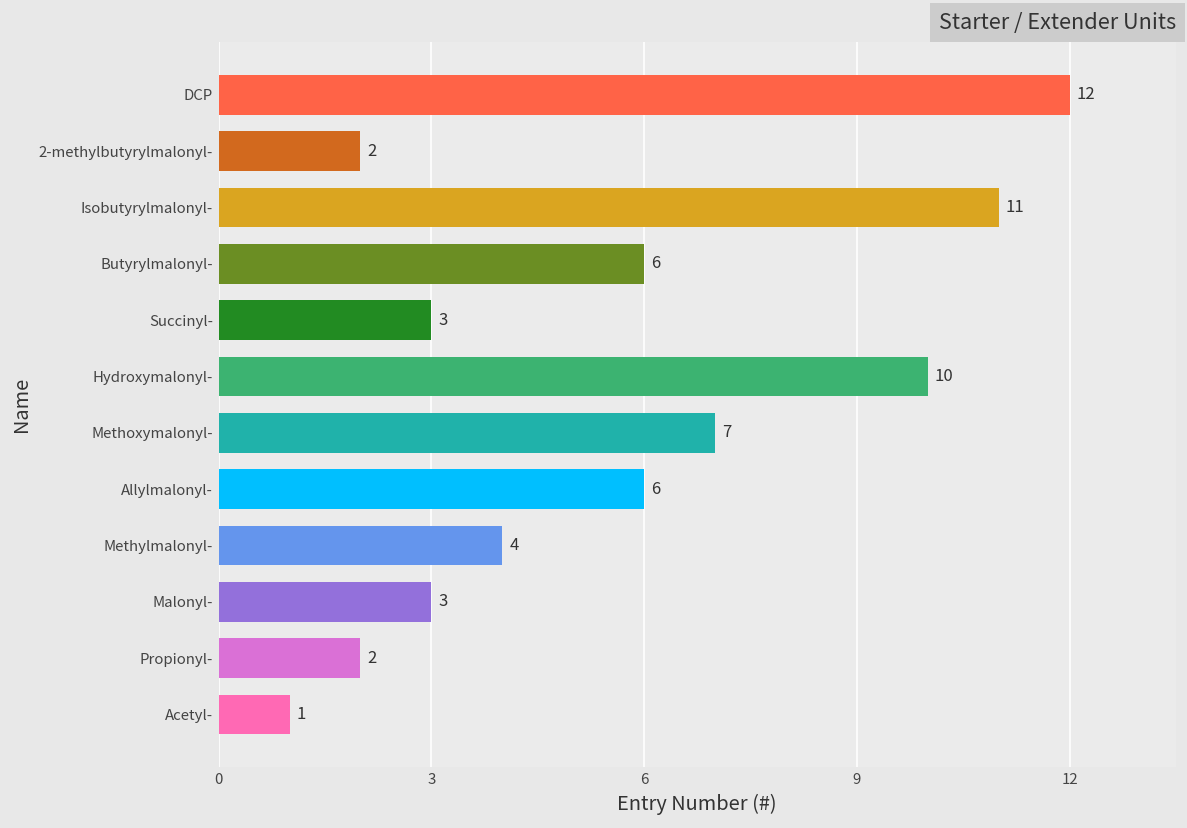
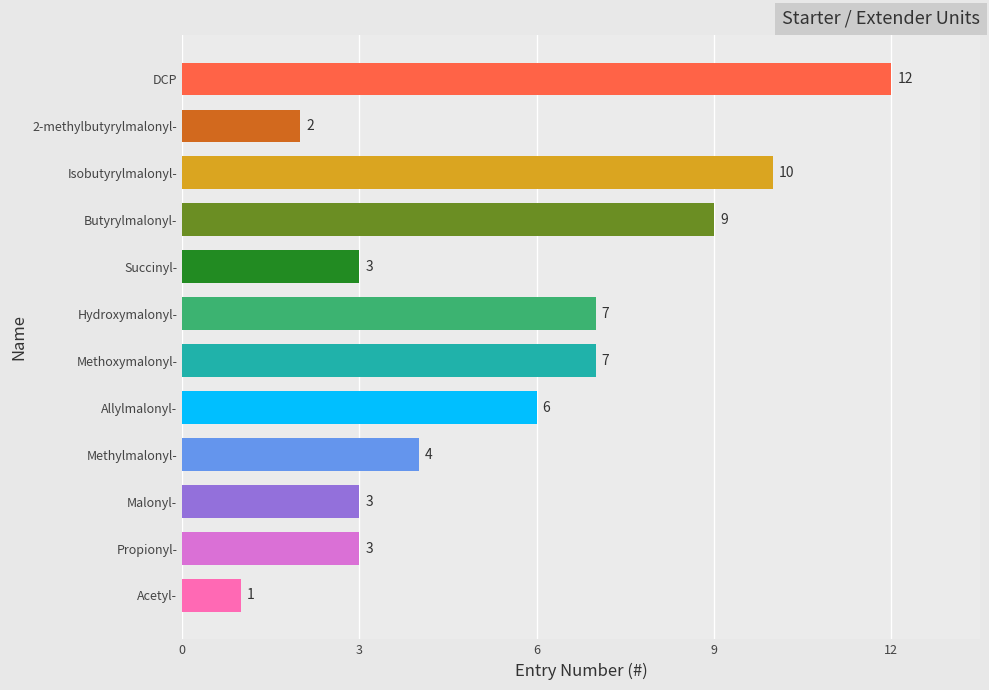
  {
    "DCP": 12,
    "2-methylbutyrylmalonyl-": 2,
-   "Isobutyrylmalonyl-": 11,
-   "Butyrylmalonyl-": 6,
+   "Isobutyrylmalonyl-": 10,
+   "Butyrylmalonyl-": 9,
    "Succinyl-": 3,
-   "Hydroxymalonyl-": 10,
+   "Hydroxymalonyl-": 7,
    "Methoxymalonyl-": 7,
    "Allylmalonyl-": 6,
    "Methylmalonyl-": 4,
    "Malonyl-": 3,
-   "Propionyl-": 2,
+   "Propionyl-": 3,
    "Acetyl-": 1
  }
